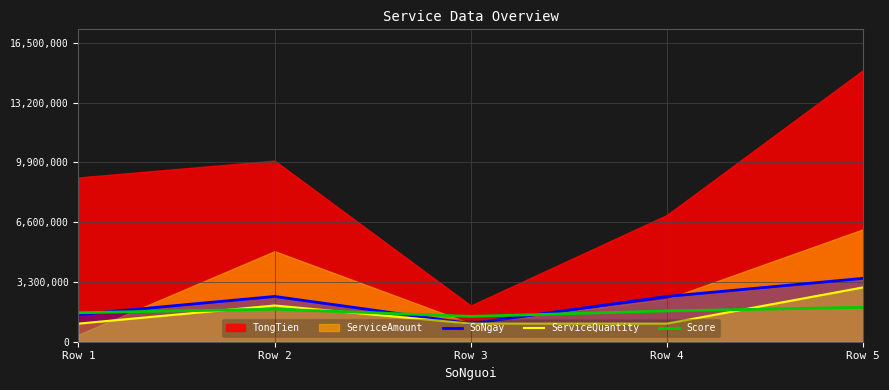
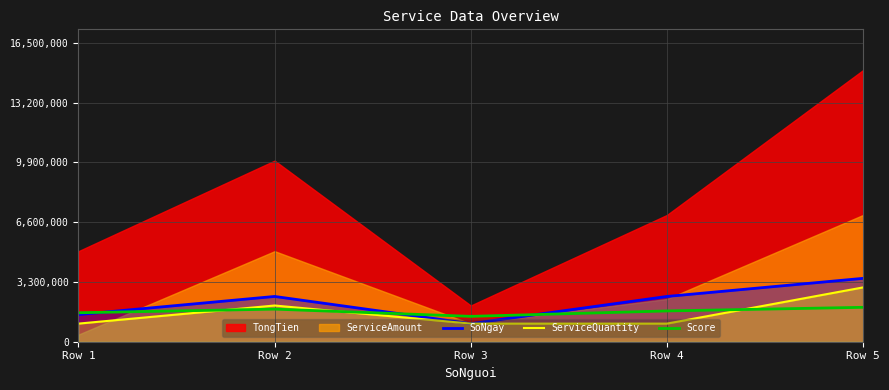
  {
    "TongTien": {
-     "Row 1": "9,100,000",
+     "Row 1": "5,000,000",
      "Row 2": "10,000,000",
      "Row 3": "2,000,000",
      "Row 4": "7,000,000",
      "Row 5": "15,000,000"
    },
    "ServiceAmount": {
      "Row 1": "400,000",
      "Row 2": "5,000,000",
      "Row 4": "2,400,000",
-     "Row 5": "6,200,000"
+     "Row 5": "7,000,000"
    },
    "SoNgay": {
      "Row 2": "2,500,000",
      "Row 4": "2,500,000",
      "Row 5": "3,500,000"
    },
    "Score": {
      "Row 2": "1,800,000",
      "Row 3": "1,400,000",
      "Row 4": "1,700,000",
      "Row 5": "1,900,000"
    },
    "ServiceQuantity": {
      "Row 1": "1,000,000",
      "Row 2": "2,000,000",
      "Row 5": "3,000,000"
    }
  }
